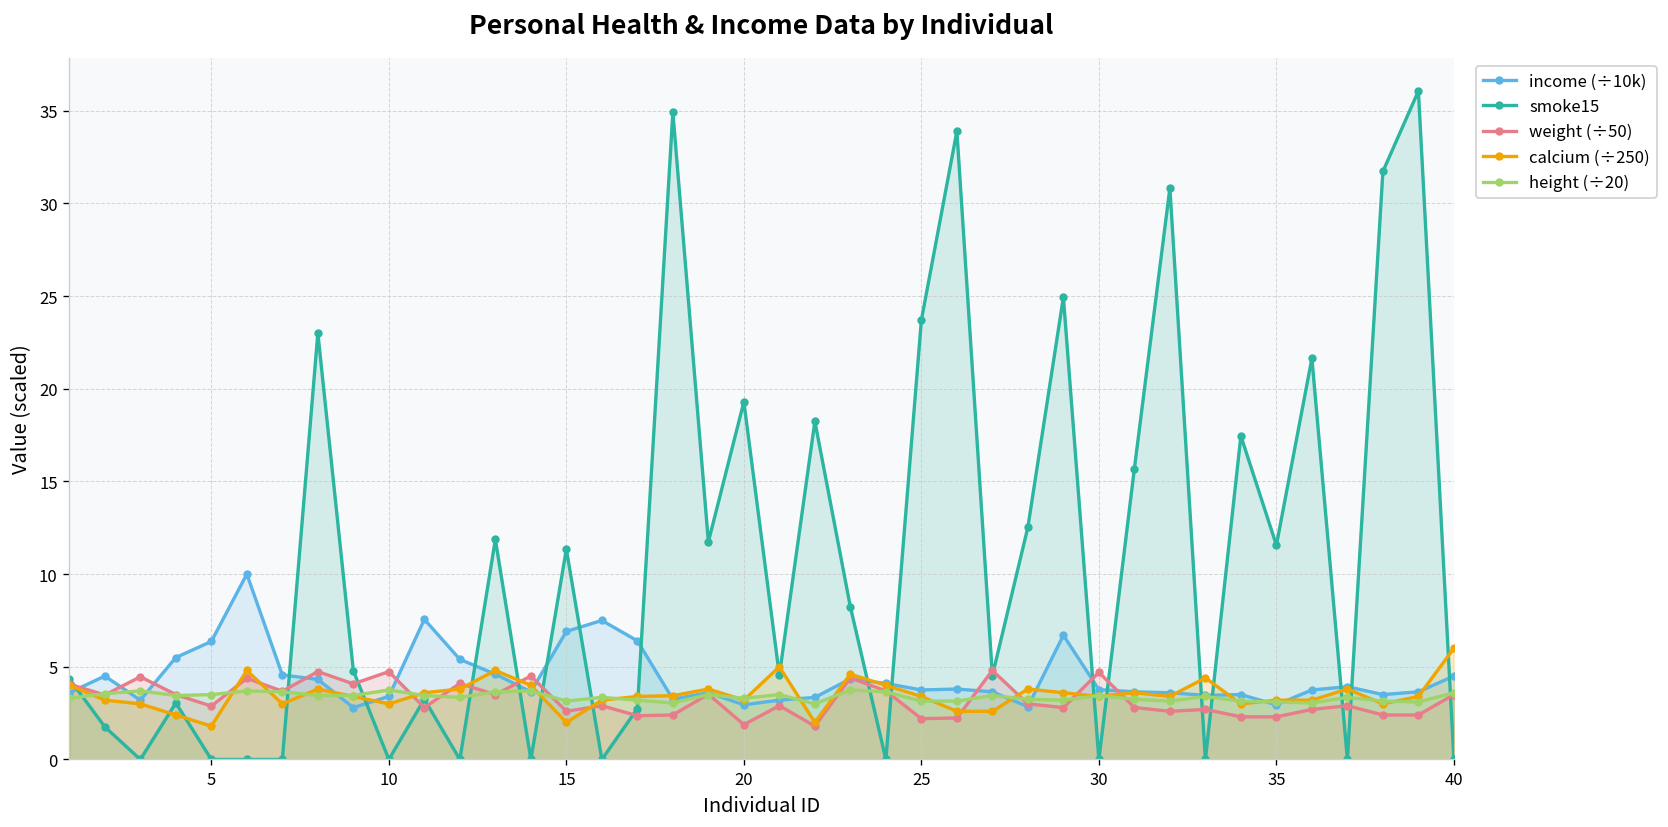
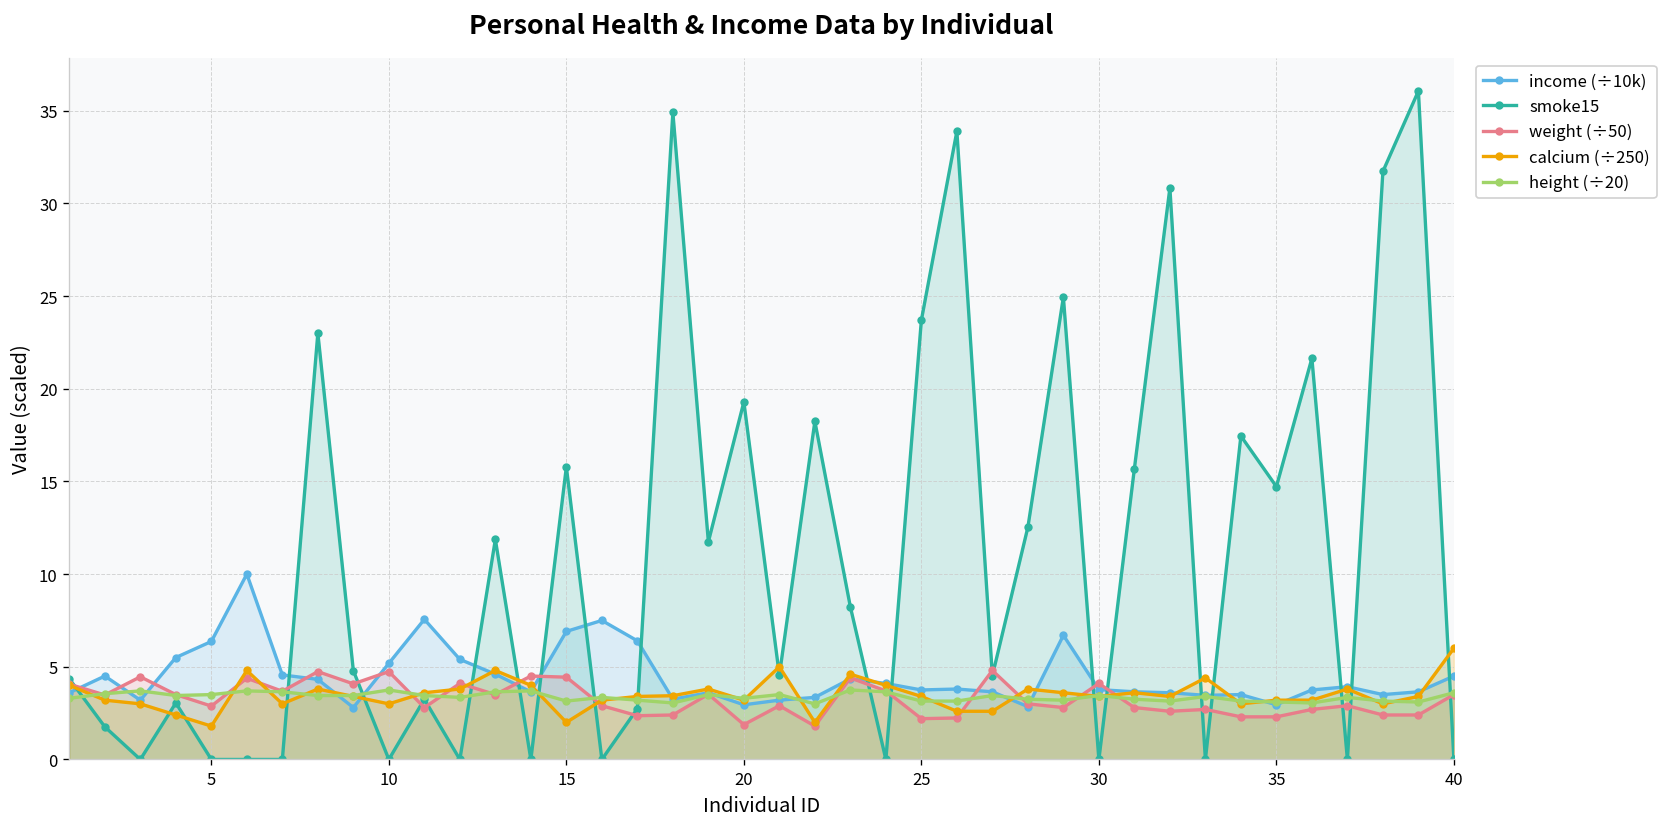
  {
    "income (÷10k)": {
      "5": 6.4,
-     "10": 3.4,
+     "10": 5.2,
      "15": 6.9,
      "20": 3.0,
      "25": 3.8,
      "30": 3.8,
      "40": 4.5
    },
    "smoke15": {
      "5": 0.0,
      "10": 0.0,
-     "15": 11.3,
+     "15": 15.8,
      "20": 19.3,
      "25": 23.7,
      "30": 0.0,
-     "35": 11.6,
+     "35": 14.7,
      "40": 0.0
    },
    "weight (÷50)": {
      "5": 2.9,
      "10": 4.7,
-     "15": 2.6,
+     "15": 4.4,
      "20": 1.9,
      "25": 2.2,
-     "30": 4.7,
+     "30": 4.1,
      "35": 2.3
    },
    "calcium (÷250)": {
      "5": 1.8,
      "10": 3.0,
      "15": 2.0,
      "25": 3.4,
      "40": 6.0
    },
    "height (÷20)": {
      "5": 3.5,
      "10": 3.8,
      "15": 3.2,
      "25": 3.2
    }
  }
